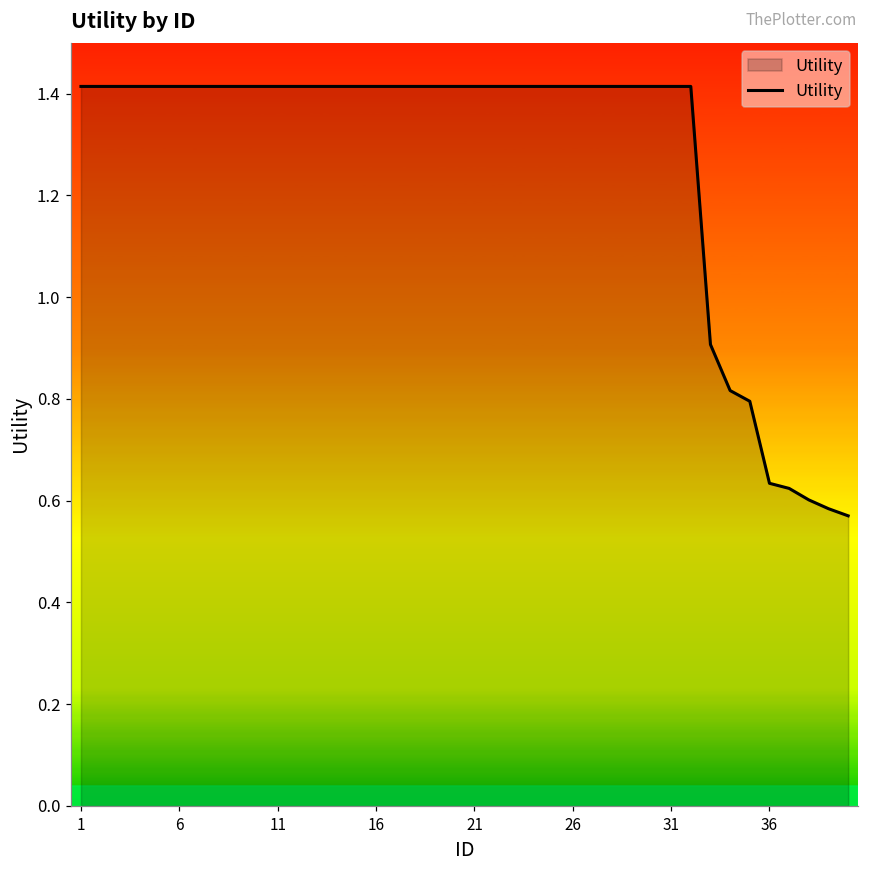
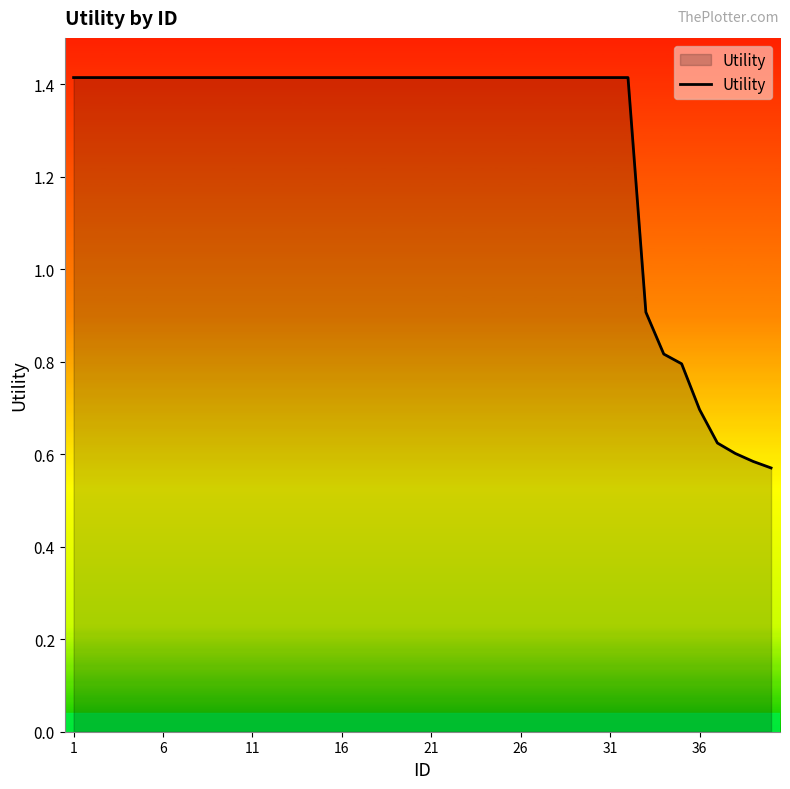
  {
    "1": 1.41,
    "6": 1.41,
    "11": 1.41,
    "16": 1.41,
    "21": 1.41,
    "26": 1.41,
    "31": 1.41,
-   "36": 0.63
+   "36": 0.70
  }
